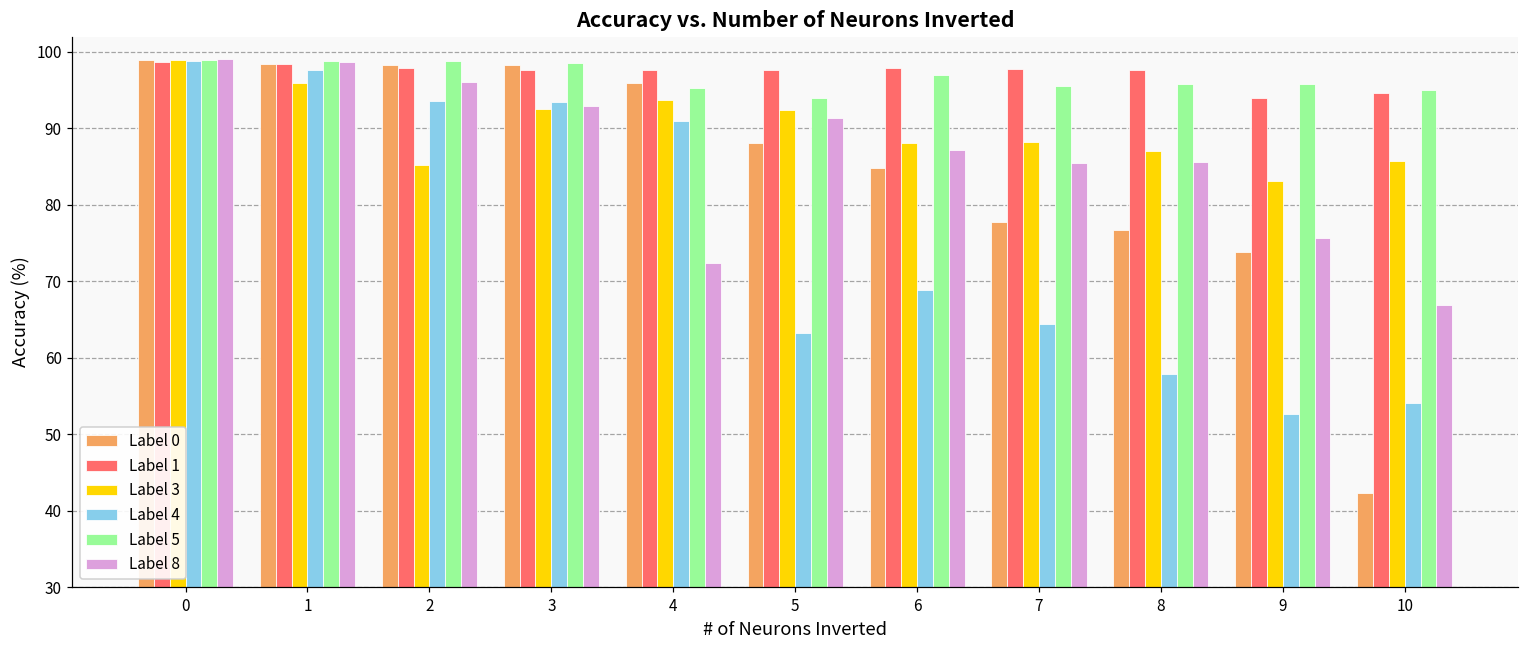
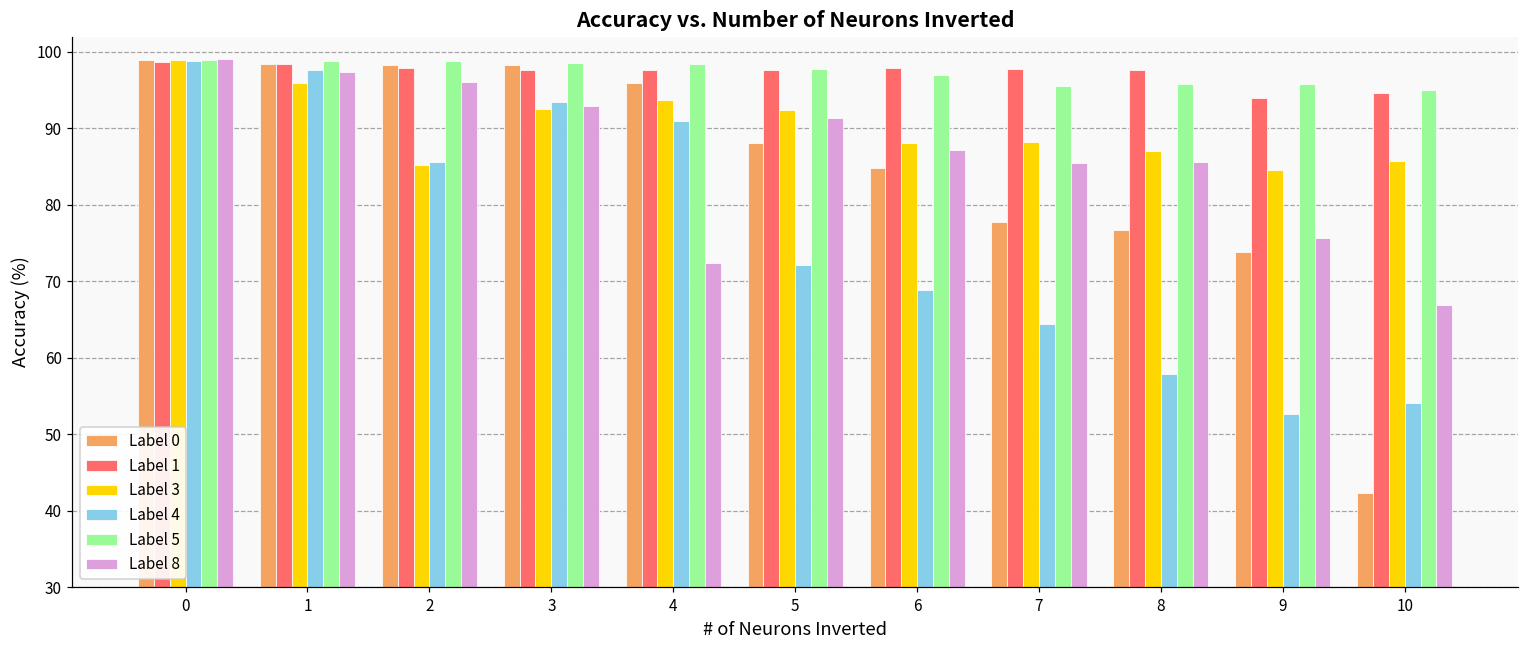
  {
    "Label 3": {
      "0": 99,
      "1": 96,
      "2": 85,
      "3": 93,
      "4": 94,
      "5": 92,
      "6": 88,
      "7": 88,
      "8": 87,
-     "9": 83,
+     "9": 85,
      "10": 86
    },
    "Label 4": {
      "0": 99,
      "1": 98,
-     "2": 94,
+     "2": 86,
      "3": 93,
      "4": 91,
-     "5": 63,
+     "5": 72,
      "6": 69,
      "7": 64,
      "8": 58,
      "9": 53,
      "10": 54
    },
    "Label 5": {
      "0": 99,
      "1": 99,
      "2": 99,
      "3": 99,
-     "4": 95,
-     "5": 94,
+     "4": 98,
+     "5": 98,
      "6": 97,
      "7": 95,
      "8": 96,
      "9": 96,
      "10": 95
    },
    "Label 8": {
      "0": 99,
-     "1": 99,
+     "1": 97,
      "2": 96,
      "3": 93,
      "4": 72,
      "5": 91,
      "6": 87,
      "7": 85,
      "8": 86,
      "9": 76,
      "10": 67
    }
  }
